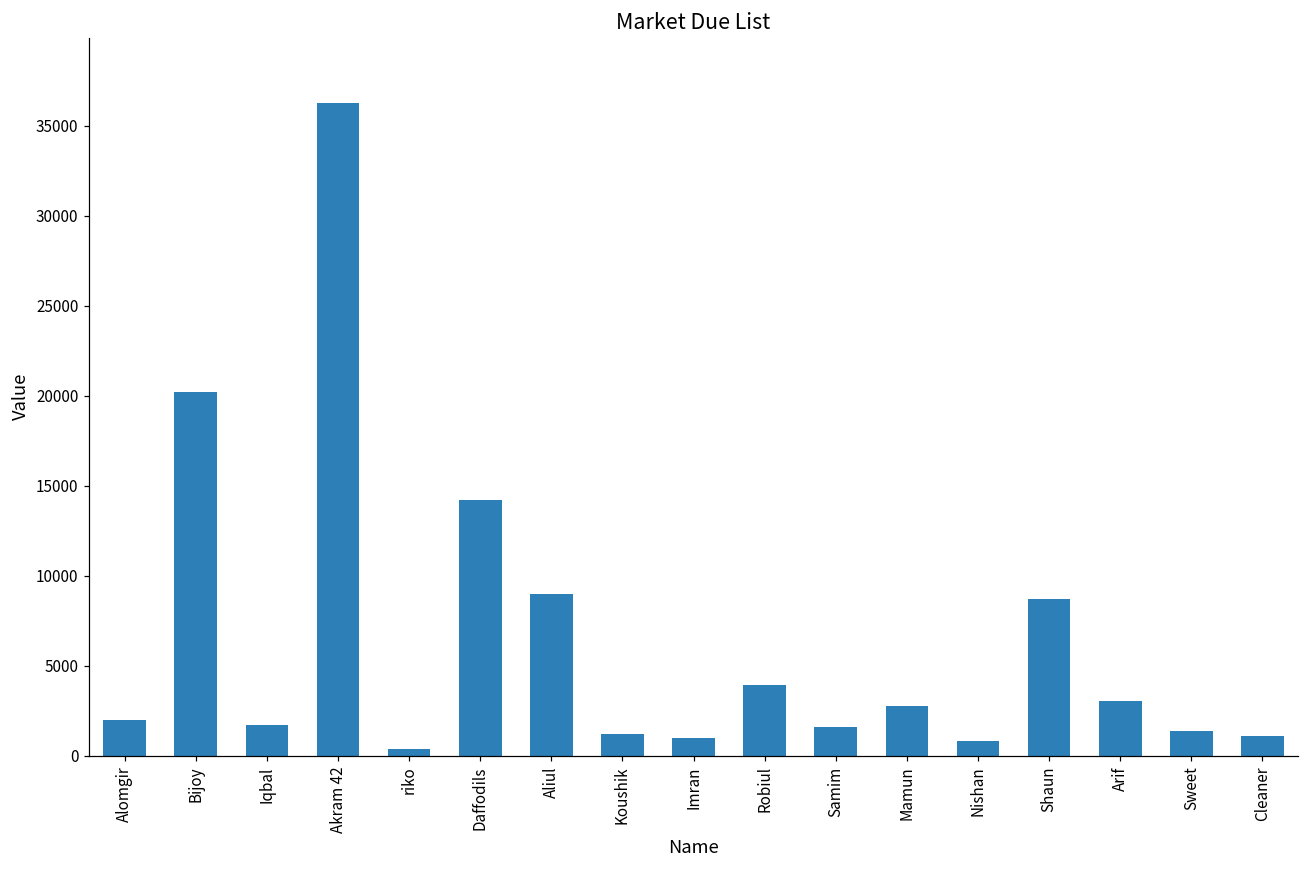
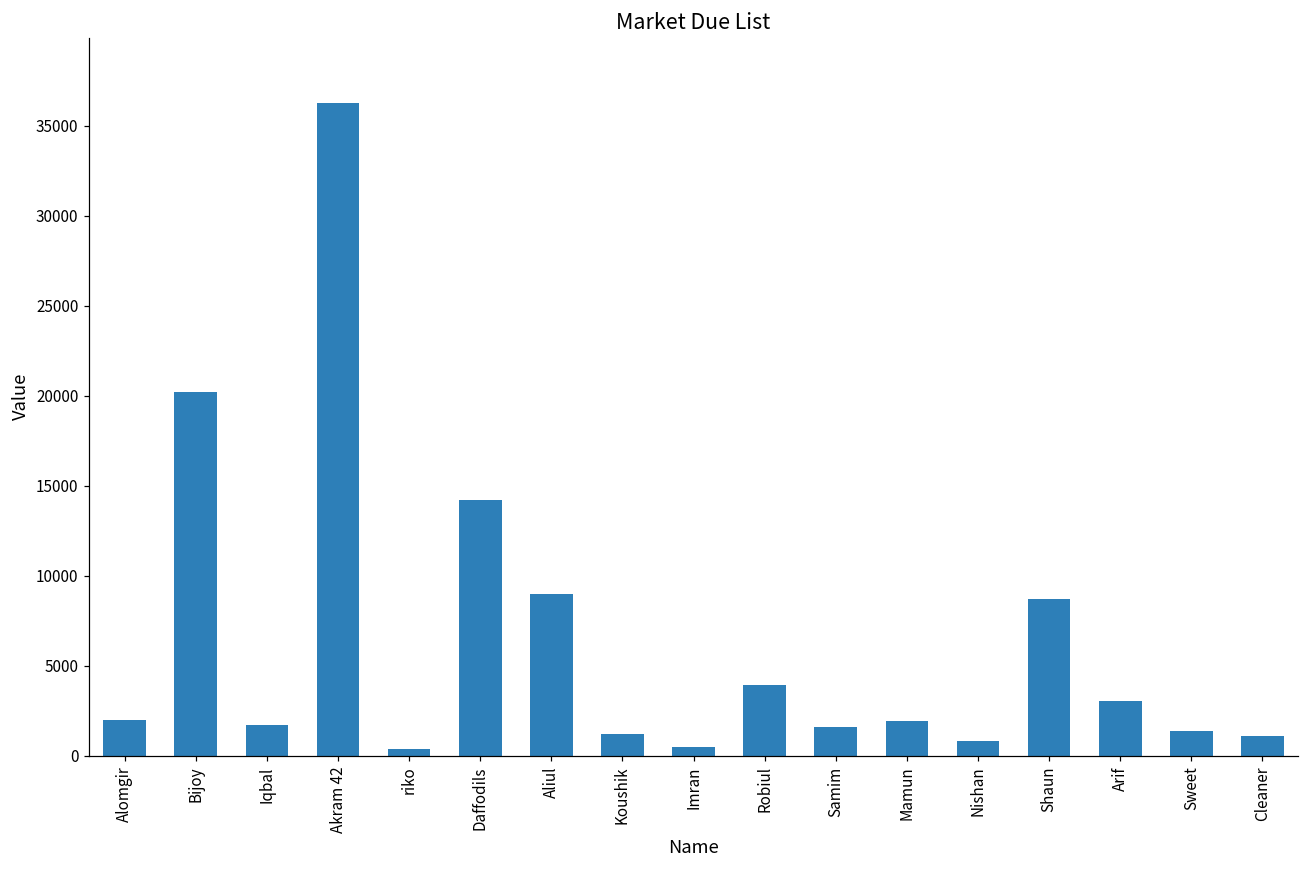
  {
    "Alomgir": 2000,
    "Bijoy": 20200,
    "Iqbal": 1700,
    "Akram 42": 36300,
    "riko": 400,
    "Daffodils": 14200,
    "Aliul": 9000,
    "Koushik": 1200,
-   "Imran": 1000,
+   "Imran": 500,
    "Robiul": 3900,
    "Samim": 1600,
-   "Mamun": 2800,
+   "Mamun": 1900,
    "Nishan": 800,
    "Shaun": 8700,
    "Arif": 3100,
    "Sweet": 1400,
    "Cleaner": 1100
  }
